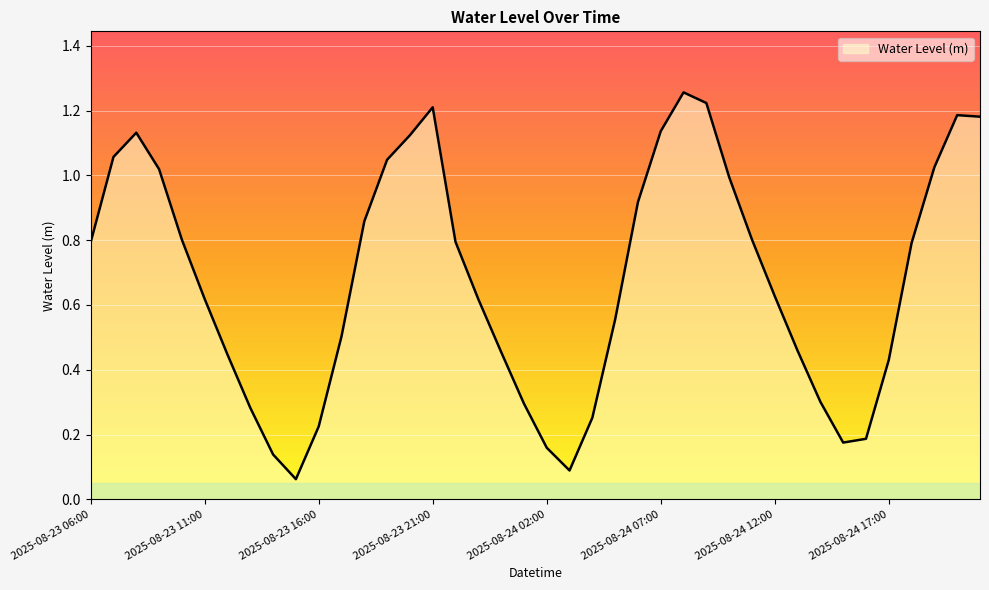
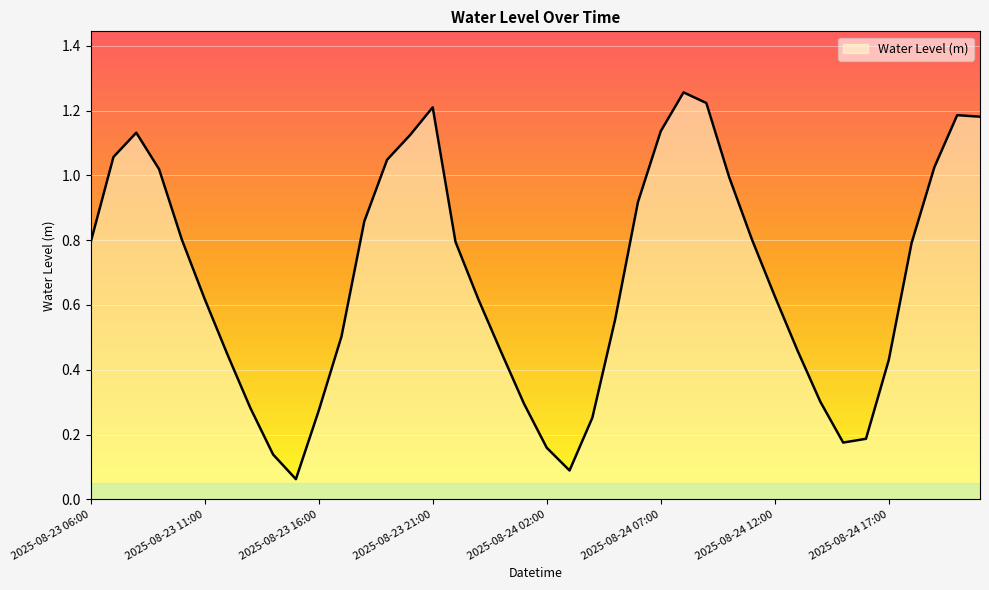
  {
    "2025-08-23 06:00": 0.79,
    "2025-08-23 11:00": 0.62,
-   "2025-08-23 16:00": 0.22,
+   "2025-08-23 16:00": 0.27,
    "2025-08-23 21:00": 1.21,
    "2025-08-24 02:00": 0.16,
    "2025-08-24 07:00": 1.14,
    "2025-08-24 12:00": 0.63,
    "2025-08-24 17:00": 0.43
  }
